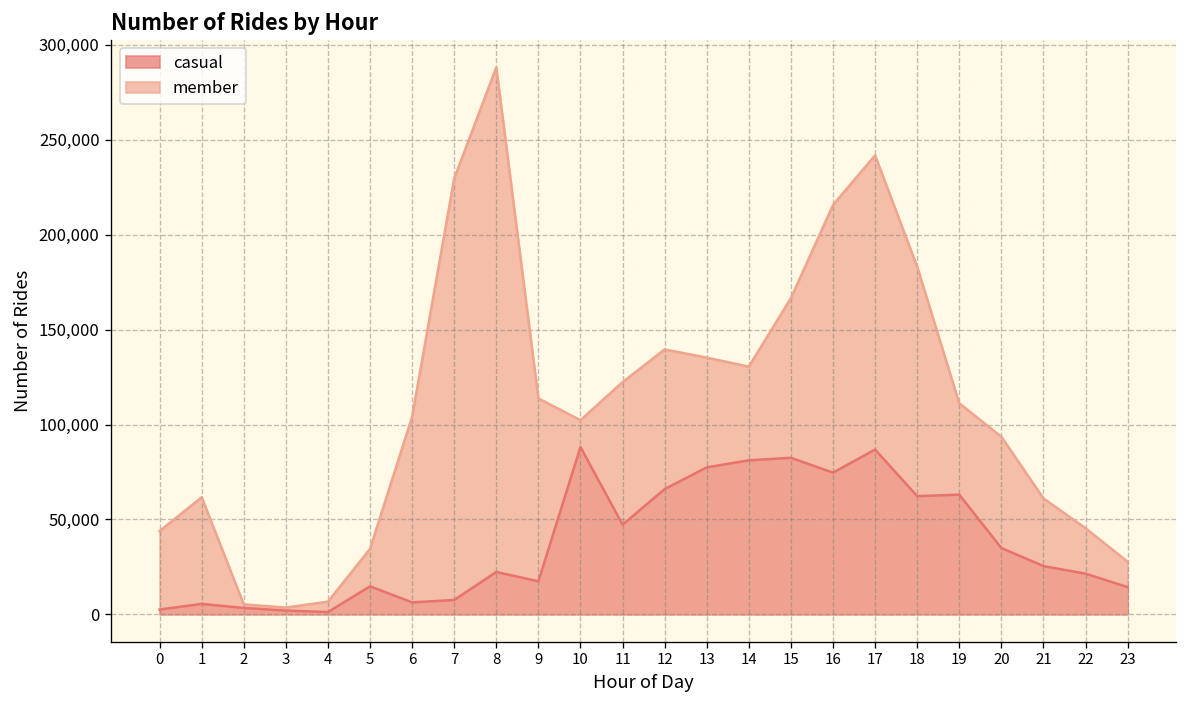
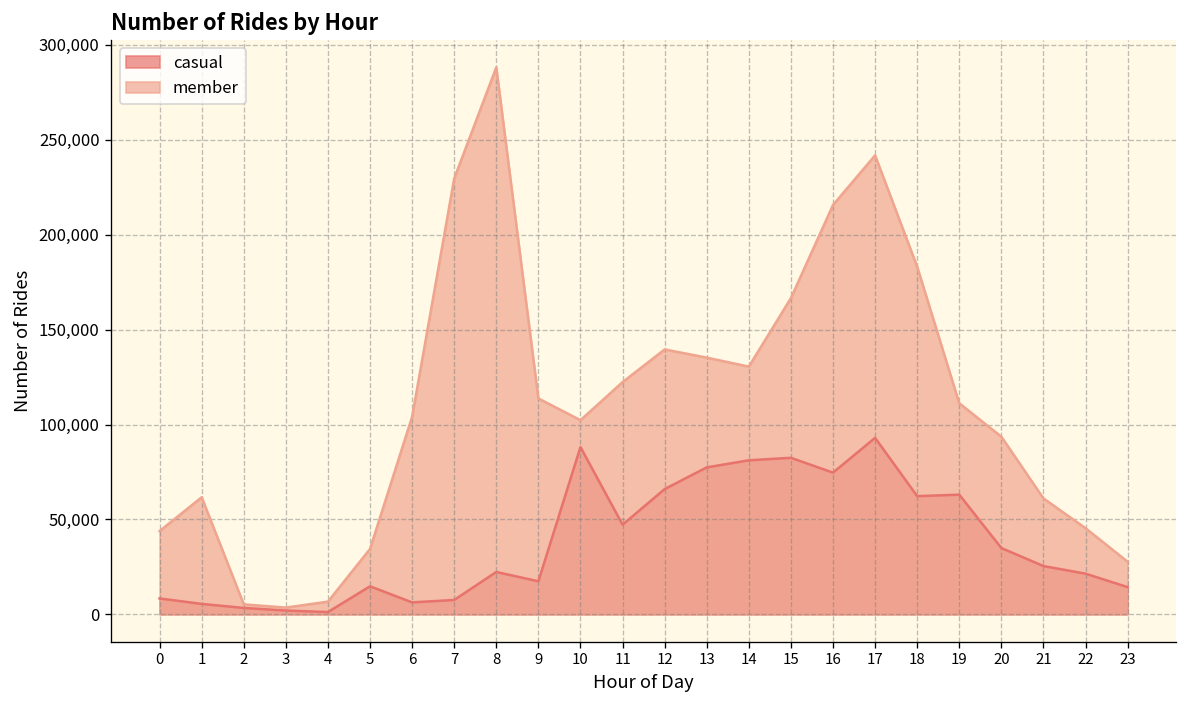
  {
    "casual": {
-     "0": "3,000",
+     "0": "8,000",
      "1": "5,000",
      "2": "3,000",
      "4": "1,000",
      "5": "15,000",
      "6": "6,000",
      "7": "8,000",
      "8": "22,000",
      "9": "17,000",
      "10": "88,000",
      "11": "47,000",
      "12": "66,000",
      "13": "77,000",
      "14": "81,000",
      "15": "82,000",
      "16": "75,000",
-     "17": "87,000",
+     "17": "93,000",
      "18": "62,000",
      "19": "63,000",
      "20": "35,000",
      "21": "25,000",
      "22": "21,000",
      "23": "14,000"
    },
    "member": {
      "0": "44,000",
      "1": "62,000",
      "2": "5,000",
      "4": "7,000",
      "5": "34,000",
      "6": "104,000",
      "7": "230,000",
      "8": "288,000",
      "9": "114,000",
      "10": "102,000",
      "11": "122,000",
      "12": "140,000",
      "13": "135,000",
      "14": "130,000",
      "15": "167,000",
      "16": "216,000",
      "17": "242,000",
      "18": "183,000",
      "19": "111,000",
      "20": "94,000",
      "21": "61,000",
      "22": "45,000",
      "23": "28,000"
    }
  }
